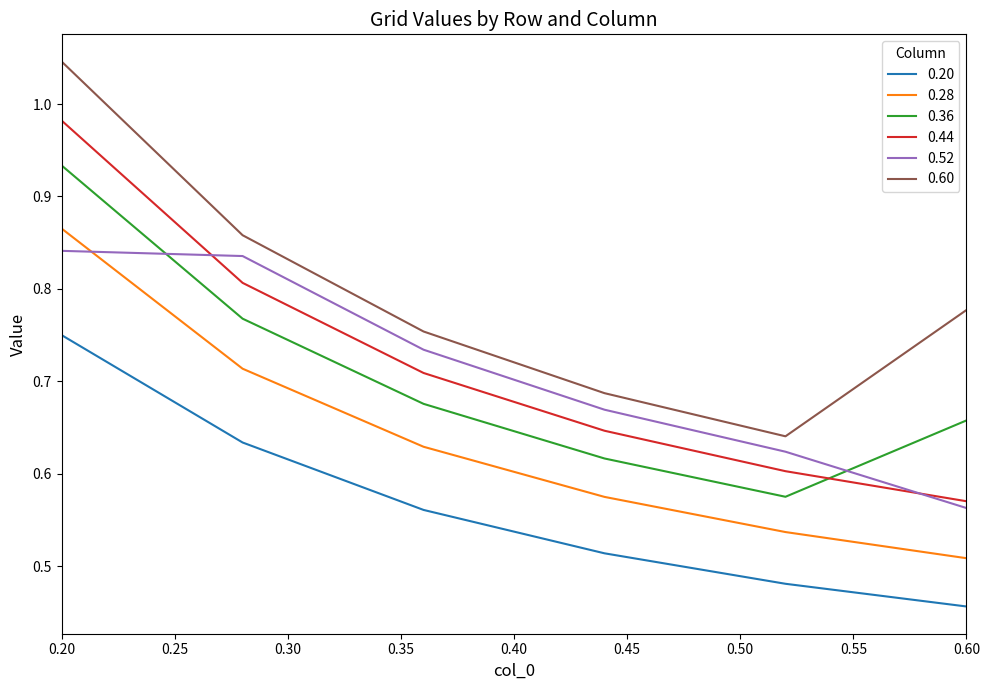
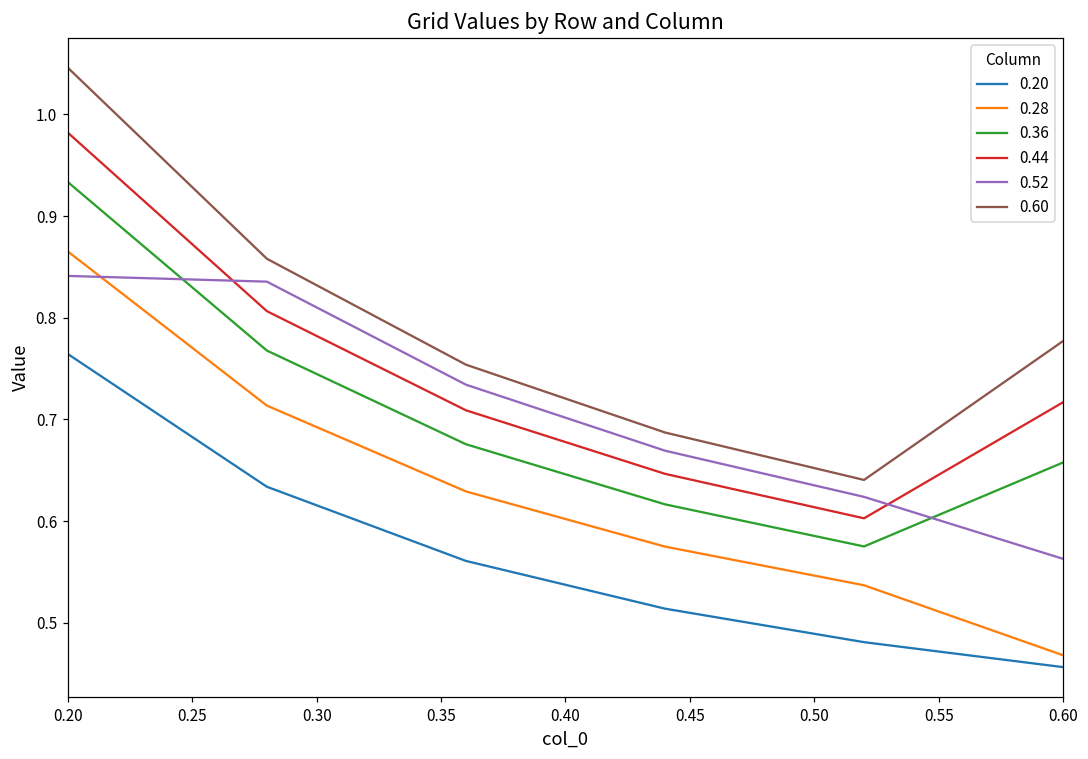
  {
    "0.20": {
-     "0.20": 0.75,
+     "0.20": 0.76,
      "0.60": 0.46
    },
    "0.28": {
      "0.20": 0.87,
-     "0.60": 0.51
+     "0.60": 0.47
    },
    "0.36": {
      "0.20": 0.93,
      "0.60": 0.66
    },
    "0.44": {
      "0.20": 0.98,
-     "0.60": 0.57
+     "0.60": 0.72
    },
    "0.52": {
      "0.20": 0.84,
      "0.60": 0.56
    },
    "0.60": {
      "0.20": 1.05,
      "0.60": 0.78
    }
  }
